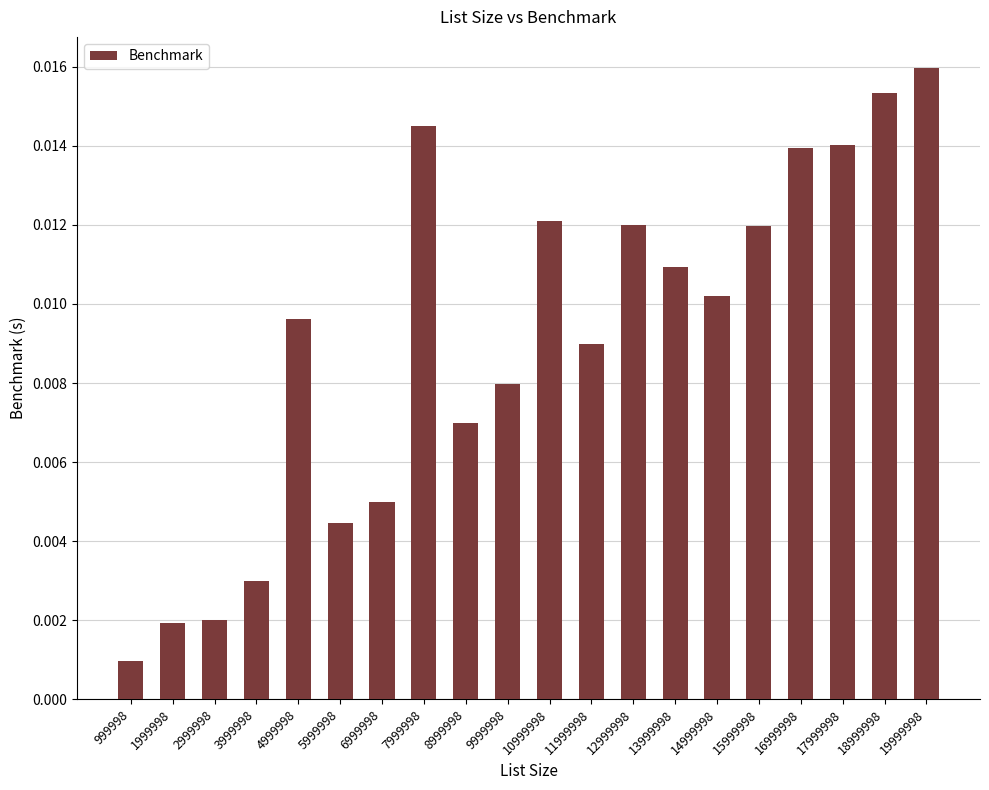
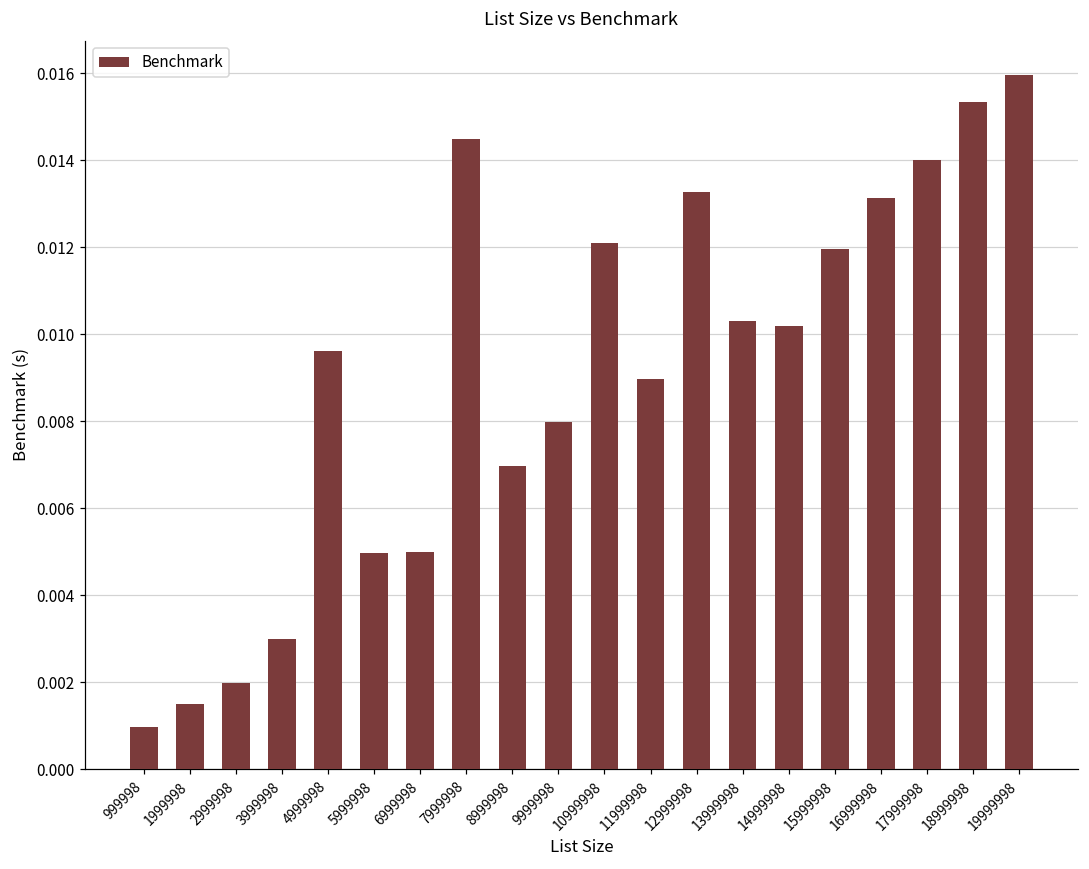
  {
    "999998": 0.0010,
-   "1999998": 0.0019,
+   "1999998": 0.0015,
    "2999998": 0.0020,
    "3999998": 0.0030,
    "4999998": 0.0096,
-   "5999998": 0.0045,
+   "5999998": 0.0050,
    "6999998": 0.0050,
    "7999998": 0.0145,
    "8999998": 0.0070,
    "9999998": 0.0080,
    "10999998": 0.0121,
    "11999998": 0.0090,
-   "12999998": 0.0120,
-   "13999998": 0.0109,
+   "12999998": 0.0133,
+   "13999998": 0.0103,
    "14999998": 0.0102,
    "15999998": 0.0120,
-   "16999998": 0.0140,
+   "16999998": 0.0131,
    "17999998": 0.0140,
    "18999998": 0.0153,
    "19999998": 0.0160
  }
